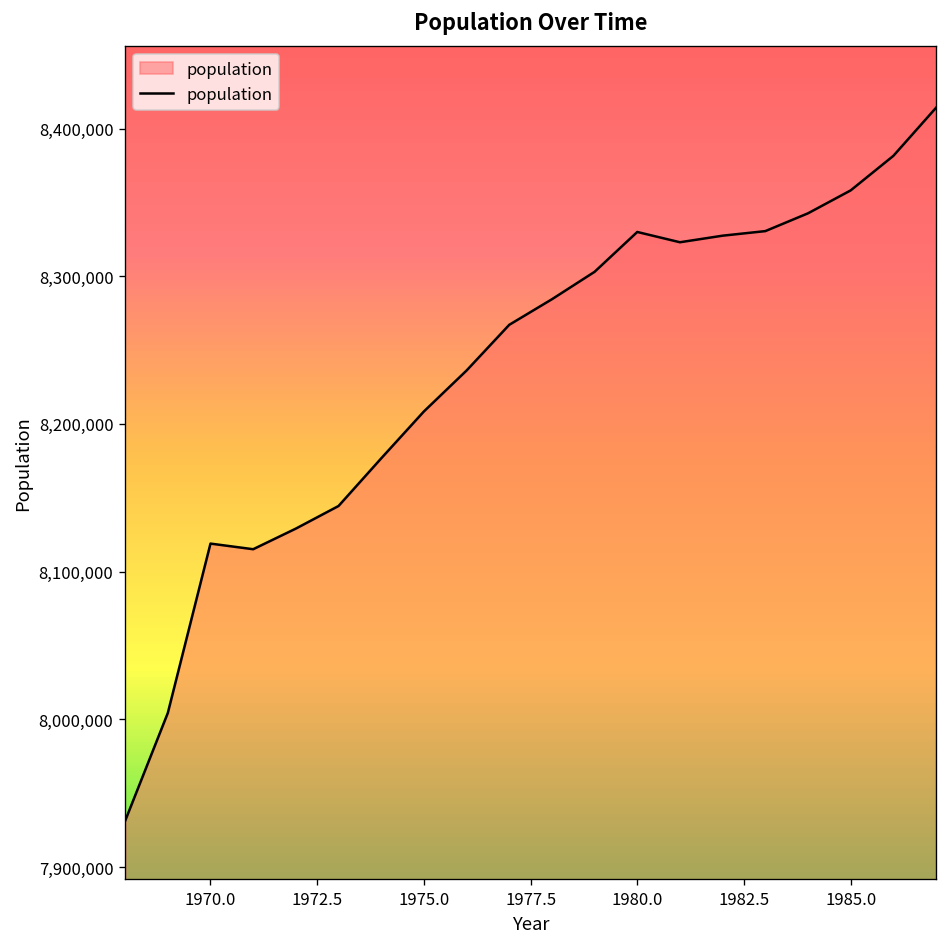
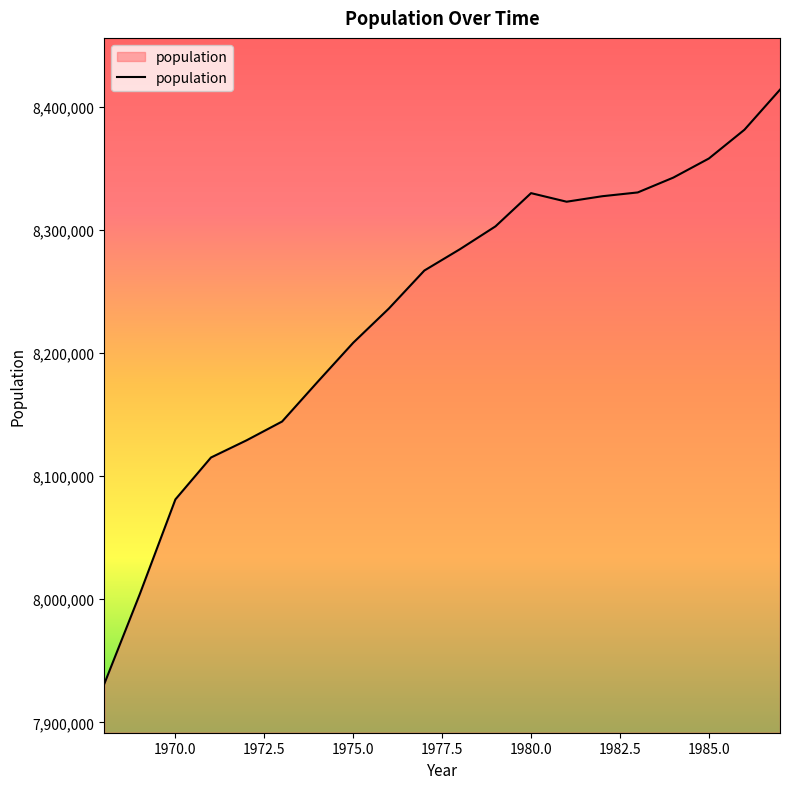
  {
-   "1970.0": "8,119,000",
+   "1970.0": "8,081,000",
    "1975.0": "8,208,000",
    "1980.0": "8,330,000",
    "1985.0": "8,358,000"
  }
